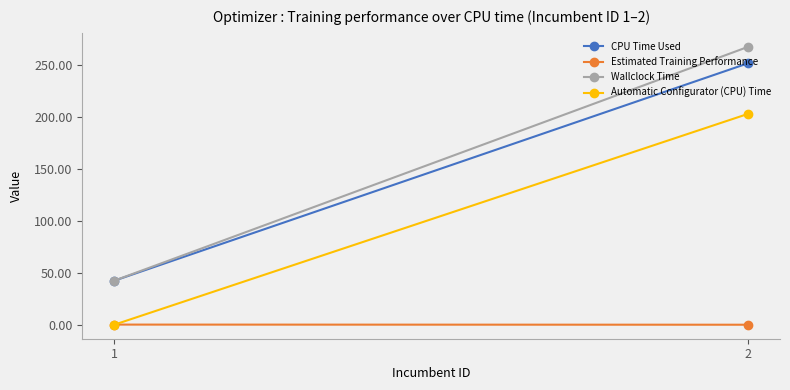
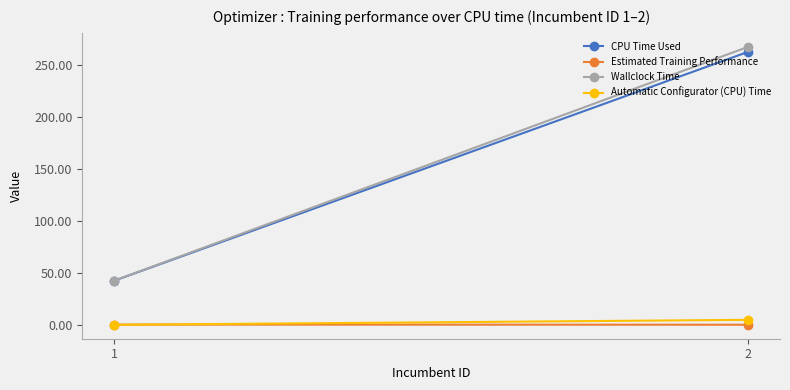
  {
    "CPU Time Used": {
-     "2": 252
+     "2": 263
    },
    "Estimated Training Performance": {
      "2": 0
    },
    "Wallclock Time": {
      "2": 268
    },
    "Automatic Configurator (CPU) Time": {
-     "2": 203
+     "2": 5
    }
  }
